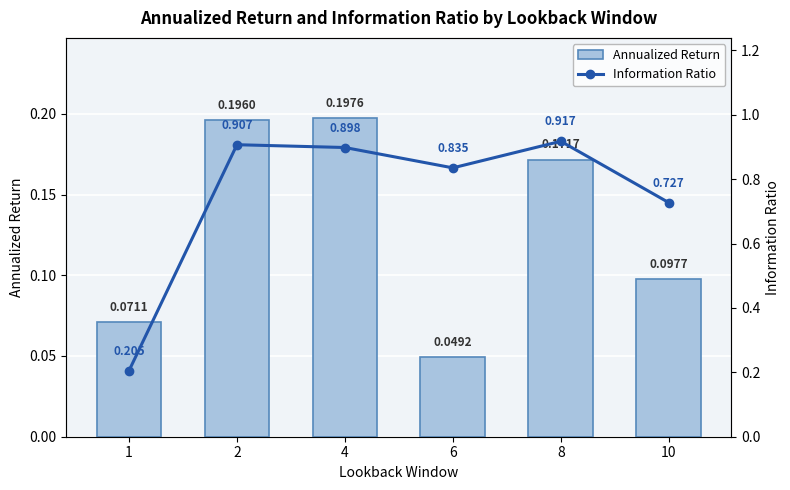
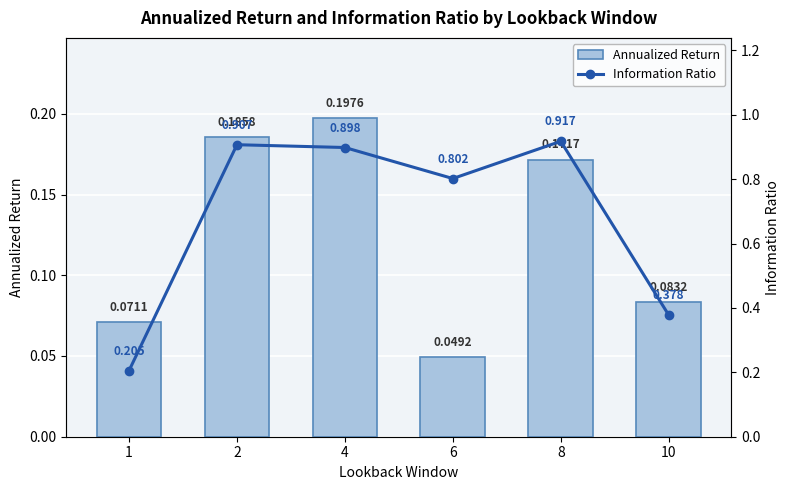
  {
    "Annualized Return": {
      "1": 0.0711,
-     "2": 0.1960,
+     "2": 0.1858,
      "4": 0.1976,
      "6": 0.0492,
-     "10": 0.0977
+     "10": 0.0832
    },
    "Information Ratio": {
      "1": 0.205,
      "2": 0.907,
      "4": 0.898,
-     "6": 0.835,
+     "6": 0.802,
      "8": 0.917,
-     "10": 0.727
+     "10": 0.378
    }
  }
